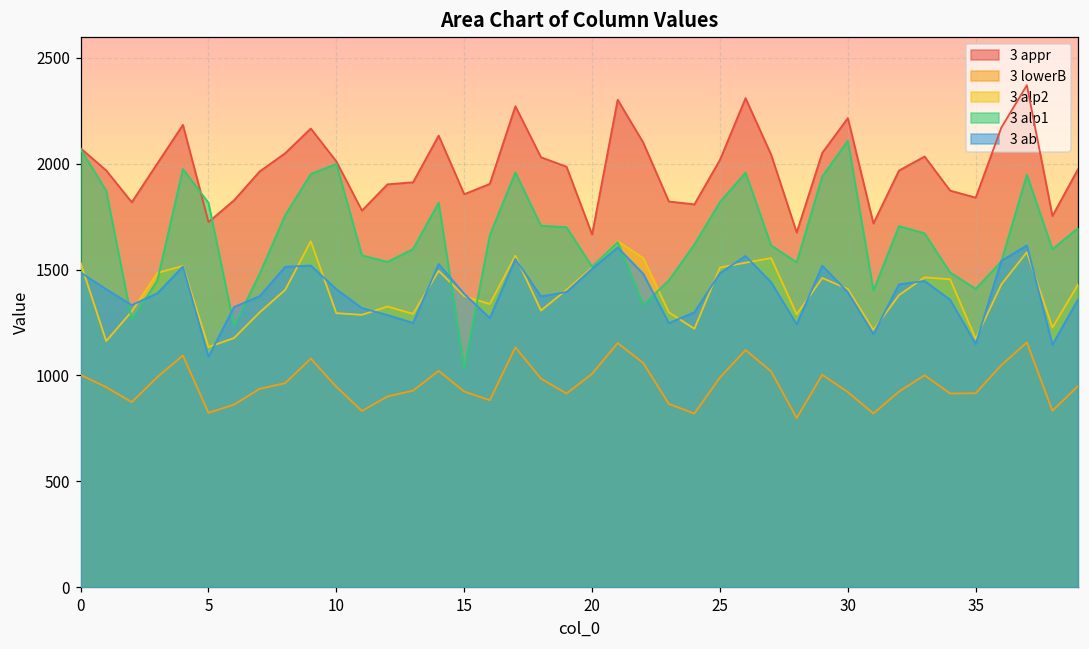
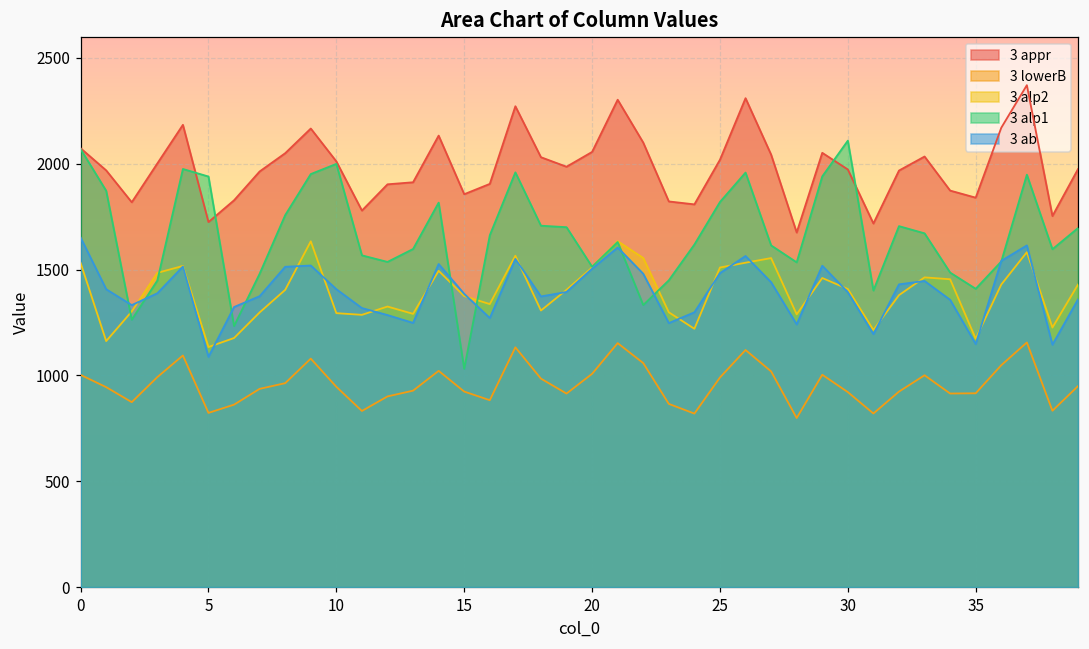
  {
    "3 appr": {
      "5": 1720,
      "15": 1860,
-     "20": 1670,
+     "20": 2060,
      "25": 2020,
-     "30": 2220,
+     "30": 1970,
      "35": 1840
    },
    "3 alp1": {
-     "5": 1820,
+     "5": 1940,
      "15": 1030,
      "25": 1820,
      "30": 2110,
      "35": 1410
    },
    "3 ab": {
-     "0": 1490,
+     "0": 1650,
      "5": 1090,
      "10": 1410,
      "25": 1480,
      "30": 1390,
      "35": 1150
    }
  }
